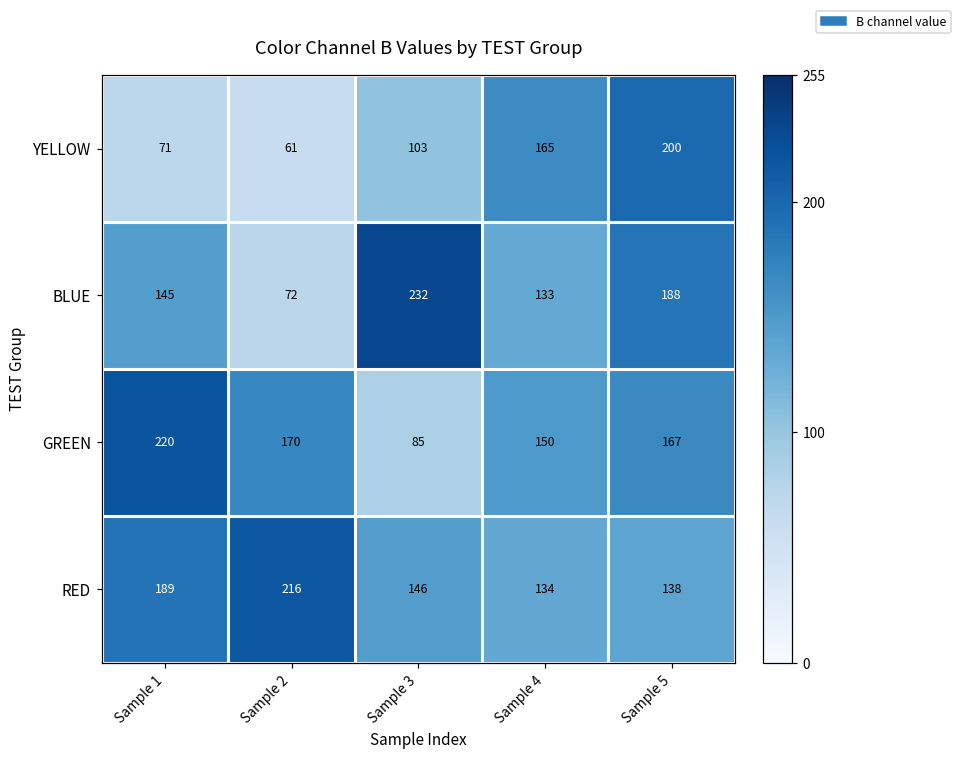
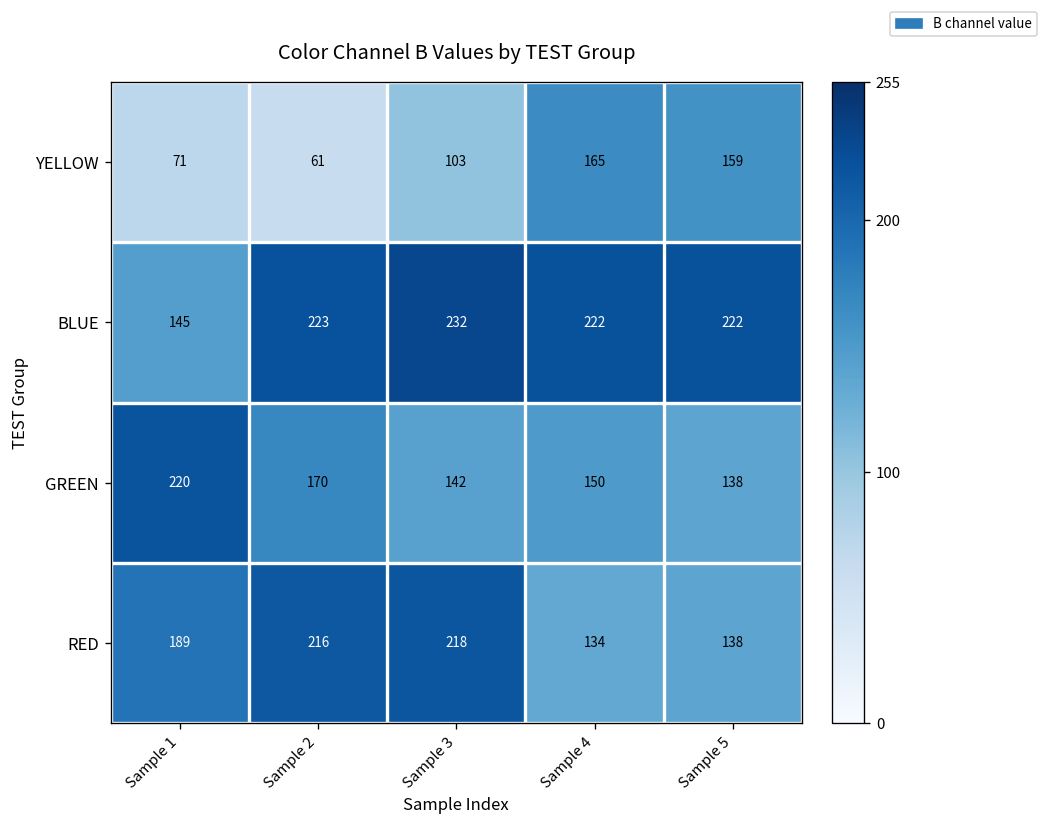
  {
    "YELLOW": {
      "Sample 1": 71,
      "Sample 2": 61,
      "Sample 3": 103,
      "Sample 4": 165,
-     "Sample 5": 200
+     "Sample 5": 159
    },
    "BLUE": {
      "Sample 1": 145,
-     "Sample 2": 72,
+     "Sample 2": 223,
      "Sample 3": 232,
-     "Sample 4": 133,
-     "Sample 5": 188
+     "Sample 4": 222,
+     "Sample 5": 222
    },
    "GREEN": {
      "Sample 1": 220,
      "Sample 2": 170,
-     "Sample 3": 85,
+     "Sample 3": 142,
      "Sample 4": 150,
-     "Sample 5": 167
+     "Sample 5": 138
    },
    "RED": {
      "Sample 1": 189,
      "Sample 2": 216,
-     "Sample 3": 146,
+     "Sample 3": 218,
      "Sample 4": 134,
      "Sample 5": 138
    }
  }
